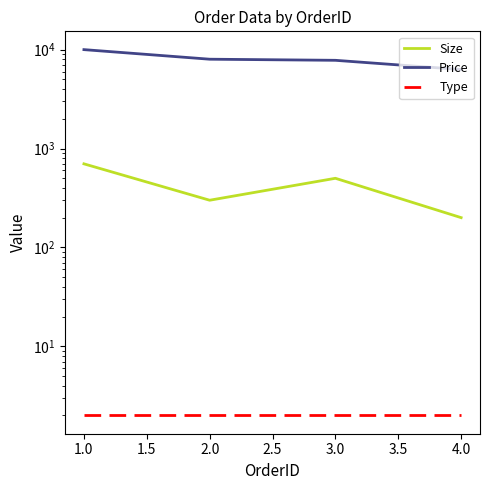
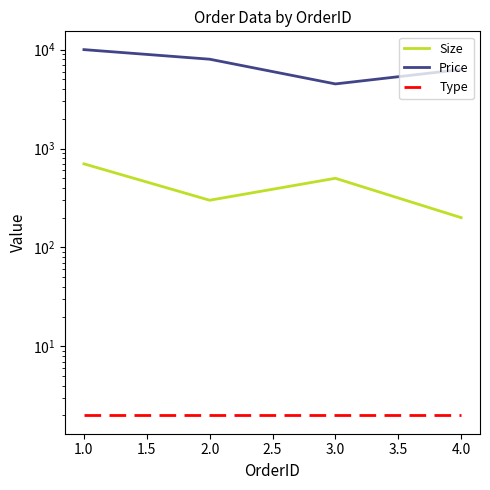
  {
    "Size": {
      "1.0": 700,
      "2.0": 300,
      "3.0": 500,
      "4.0": 200
    },
    "Price": {
      "1.0": 10000,
      "2.0": 8000,
-     "3.0": 8000
+     "3.0": 5000
    },
    "Type": {
      "1.0": 2,
      "2.0": 2,
      "3.0": 2,
      "4.0": 2
    }
  }
